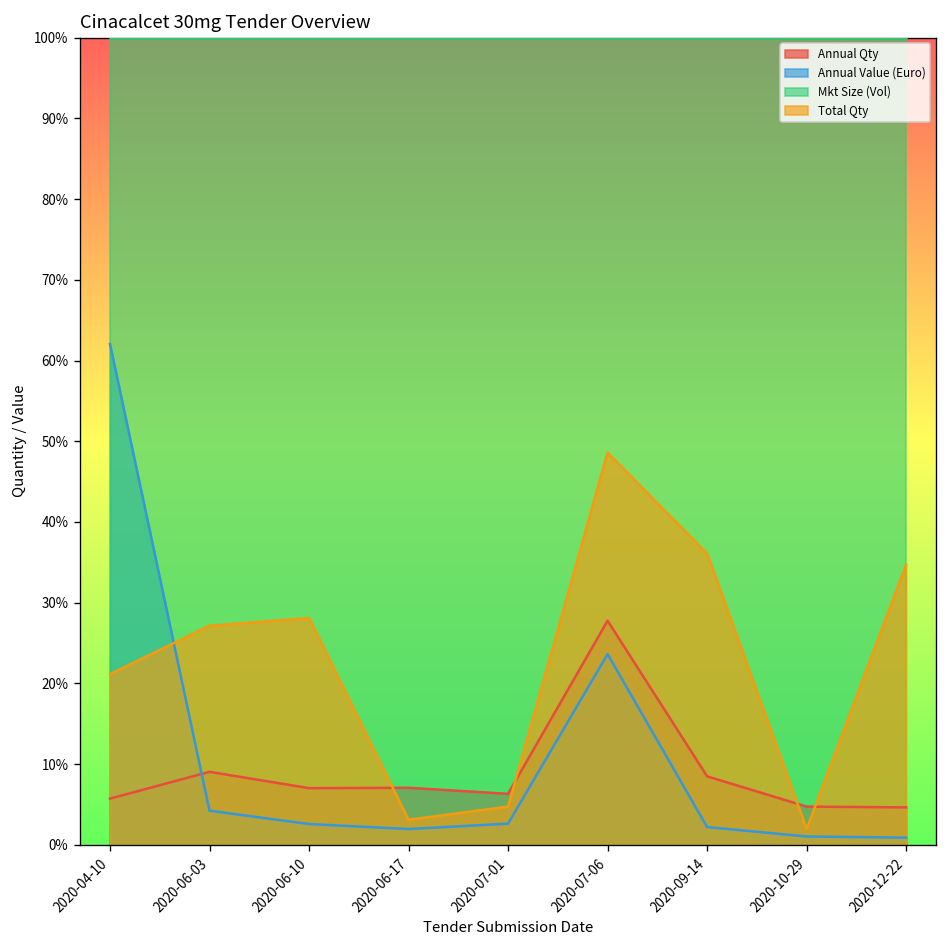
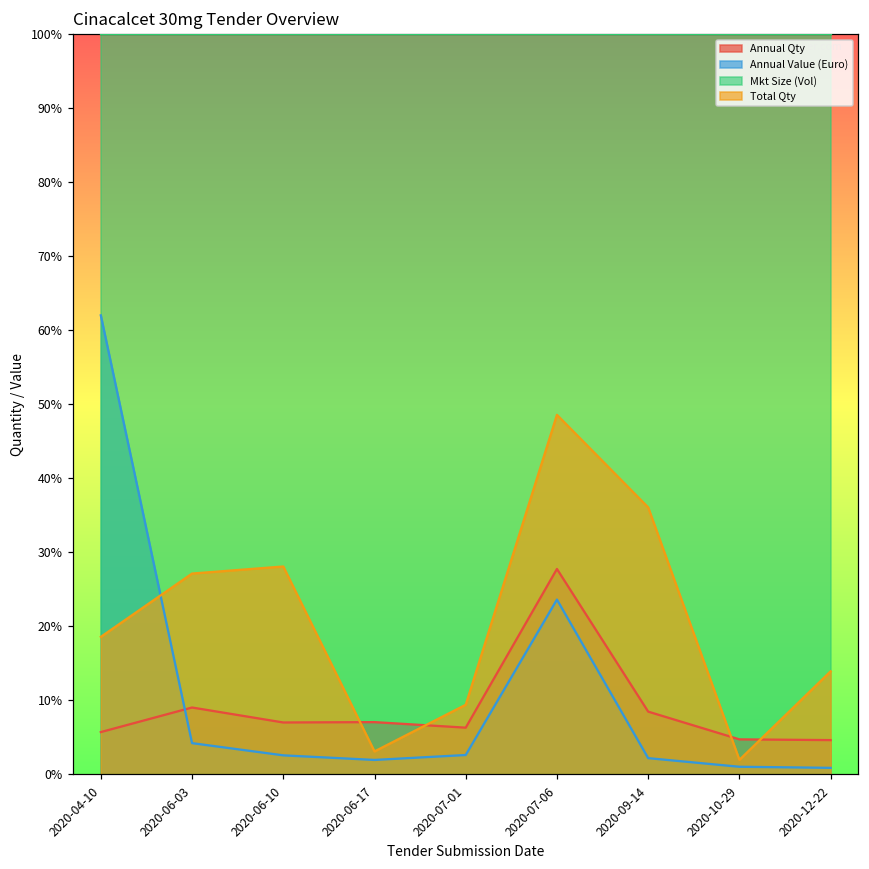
  {
    "Annual Qty": {
      "2020-04-10": "6%",
      "2020-06-03": "9%",
      "2020-06-10": "7%",
      "2020-06-17": "7%",
      "2020-07-01": "6%",
      "2020-07-06": "28%",
      "2020-09-14": "8%",
      "2020-10-29": "5%",
      "2020-12-22": "5%"
    },
    "Annual Value (Euro)": {
      "2020-04-10": "62%",
      "2020-06-03": "4%",
      "2020-06-10": "3%",
      "2020-06-17": "2%",
      "2020-07-01": "3%",
      "2020-07-06": "24%",
      "2020-09-14": "2%",
      "2020-10-29": "1%",
      "2020-12-22": "1%"
    },
    "Mkt Size (Vol)": {
      "2020-04-10": "100%",
      "2020-06-03": "100%",
      "2020-06-10": "100%",
      "2020-06-17": "100%",
      "2020-07-01": "100%",
      "2020-07-06": "100%",
      "2020-09-14": "100%",
      "2020-10-29": "100%",
      "2020-12-22": "100%"
    },
    "Total Qty": {
-     "2020-04-10": "21%",
+     "2020-04-10": "19%",
      "2020-06-03": "27%",
      "2020-06-10": "28%",
      "2020-06-17": "3%",
-     "2020-07-01": "5%",
+     "2020-07-01": "9%",
      "2020-07-06": "49%",
      "2020-09-14": "36%",
      "2020-10-29": "2%",
-     "2020-12-22": "35%"
+     "2020-12-22": "14%"
    }
  }
